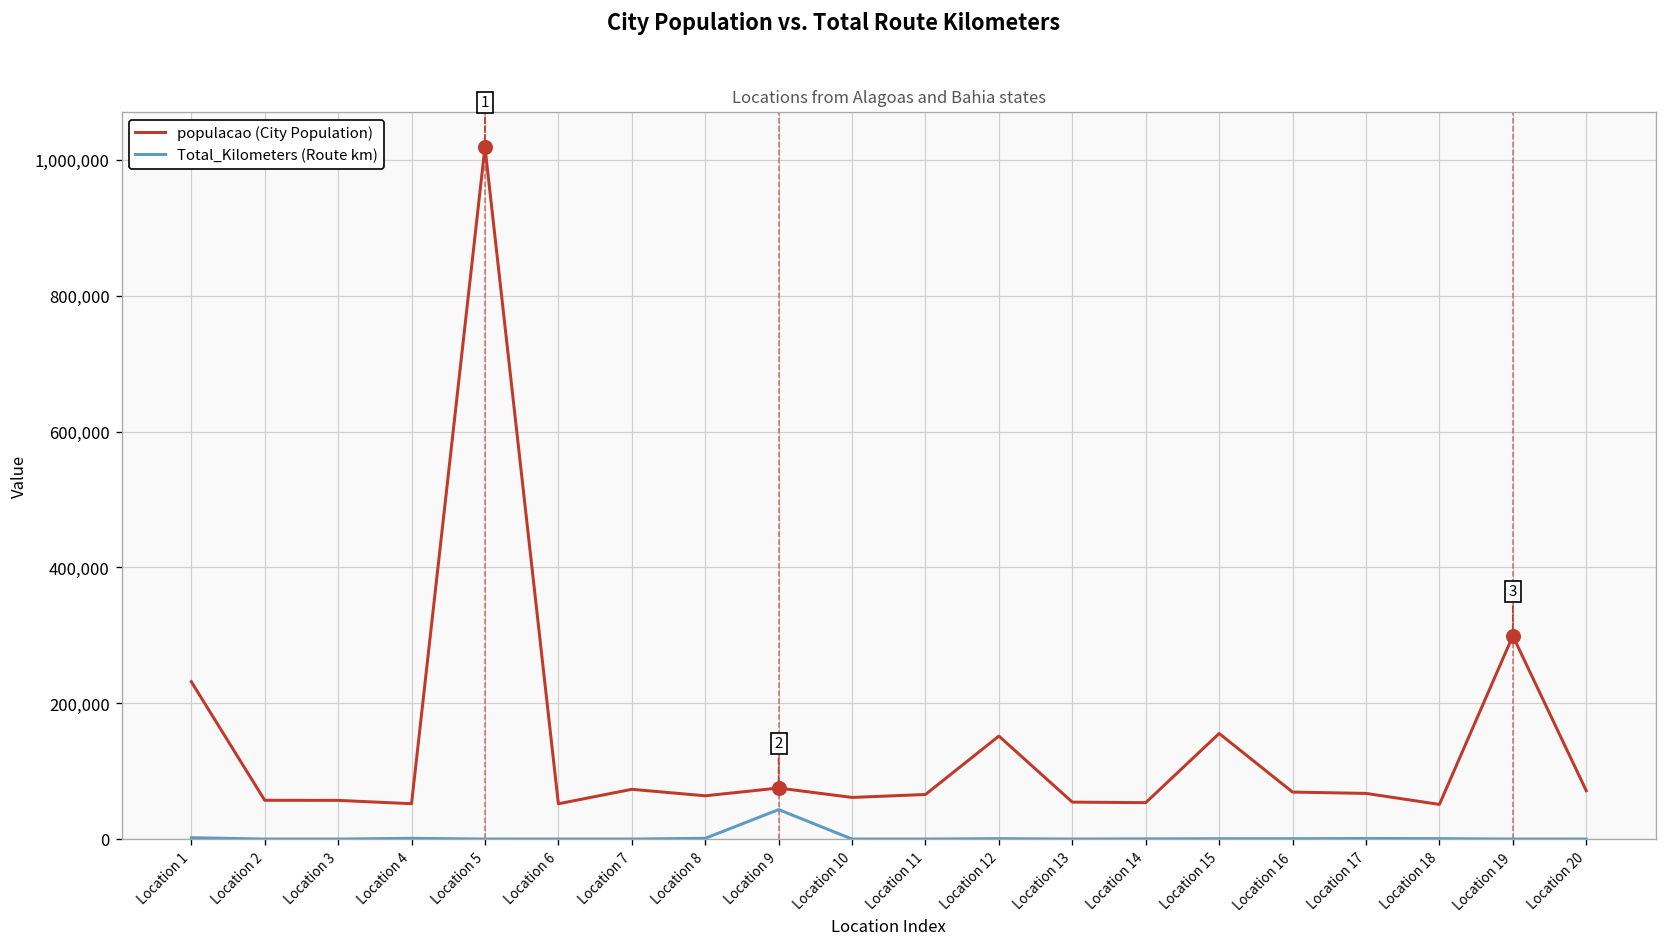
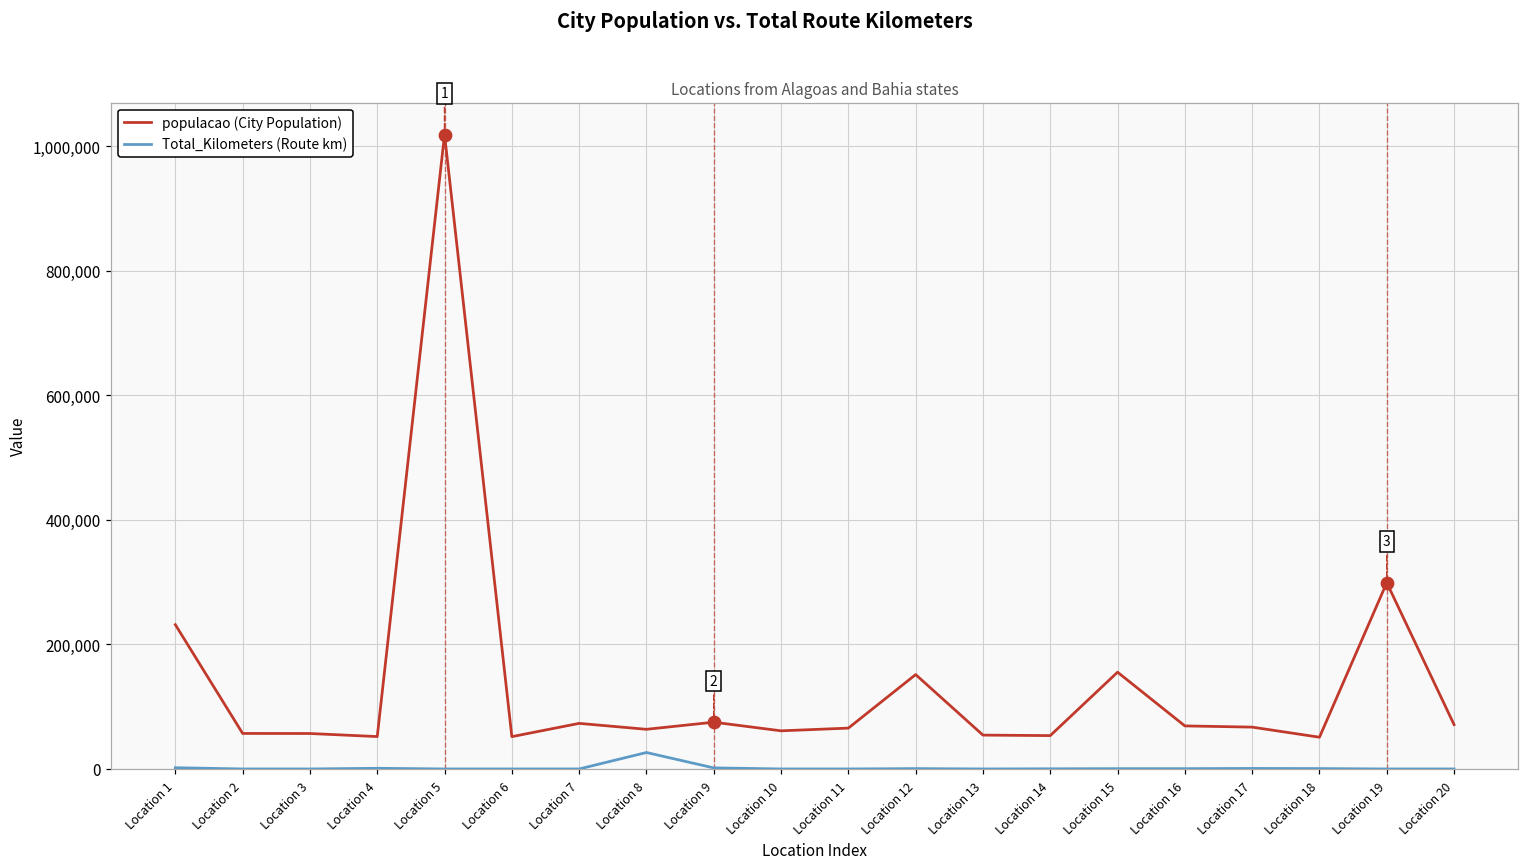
  {
    "Total_Kilometers (Route km)": {
      "Location 1": "0",
      "Location 2": "0",
      "Location 3": "0",
      "Location 4": "0",
      "Location 5": "0",
      "Location 6": "0",
      "Location 7": "0",
-     "Location 8": "0",
-     "Location 9": "40,000",
+     "Location 8": "30,000",
+     "Location 9": "0",
      "Location 10": "0",
      "Location 11": "0",
      "Location 12": "0",
      "Location 13": "0",
      "Location 14": "0",
      "Location 15": "0",
      "Location 16": "0",
      "Location 17": "0",
      "Location 18": "0",
      "Location 19": "0",
      "Location 20": "0"
    }
  }
